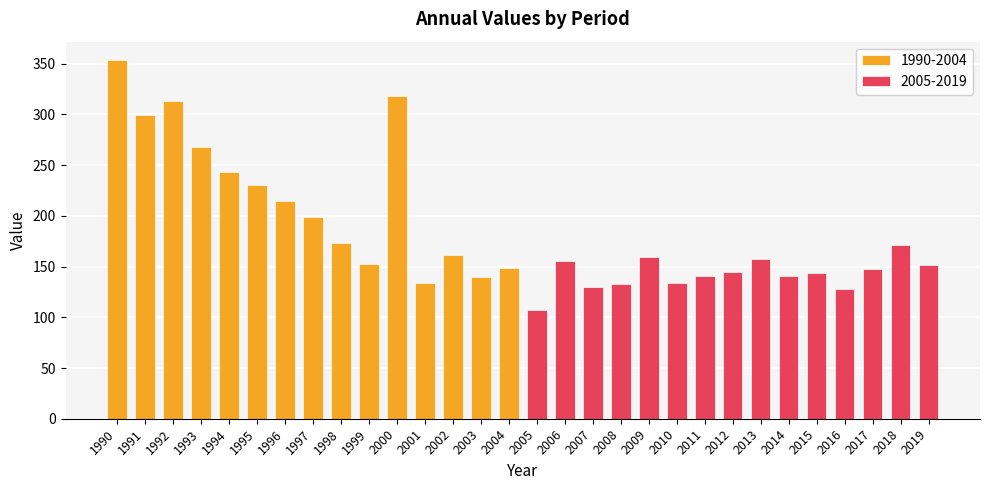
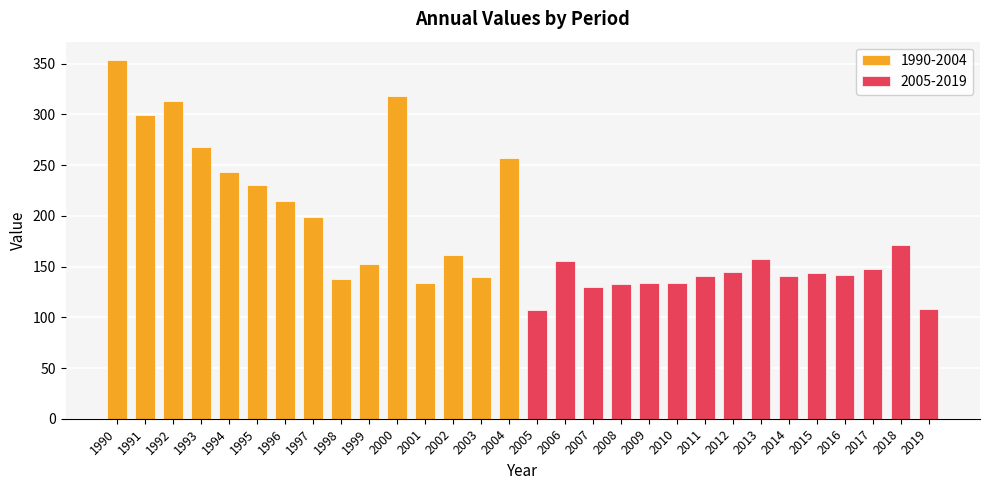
  {
    "1990-2004": {
      "1990": 354,
      "1991": 299,
      "1992": 313,
      "1993": 268,
      "1994": 243,
      "1995": 230,
      "1996": 215,
      "1997": 199,
-     "1998": 173,
+     "1998": 138,
      "1999": 153,
      "2000": 318,
      "2001": 134,
      "2002": 161,
      "2003": 140,
-     "2004": 149
+     "2004": 257
    },
    "2005-2019": {
      "2005": 107,
      "2006": 155,
      "2007": 130,
      "2008": 133,
-     "2009": 159,
+     "2009": 134,
      "2010": 134,
      "2011": 141,
      "2012": 145,
      "2013": 157,
      "2014": 141,
      "2015": 144,
-     "2016": 128,
+     "2016": 142,
      "2017": 148,
      "2018": 171,
-     "2019": 152
+     "2019": 108
    }
  }
